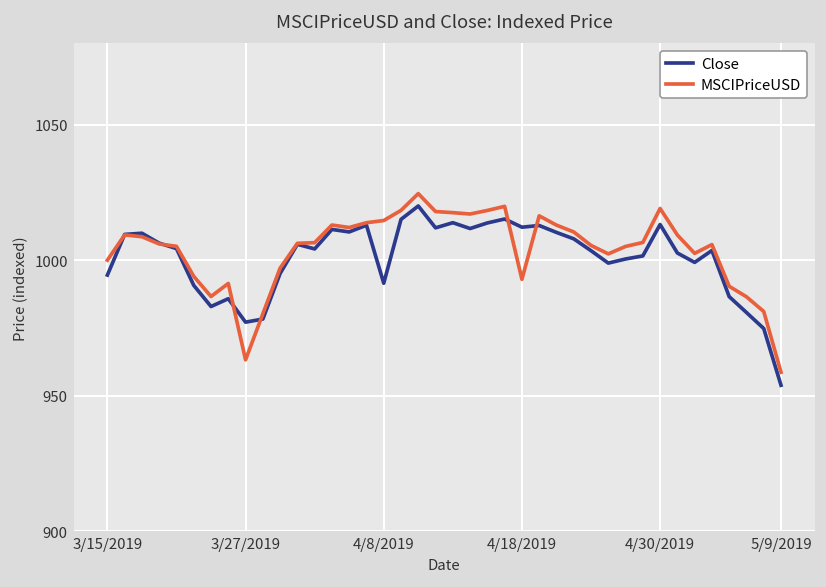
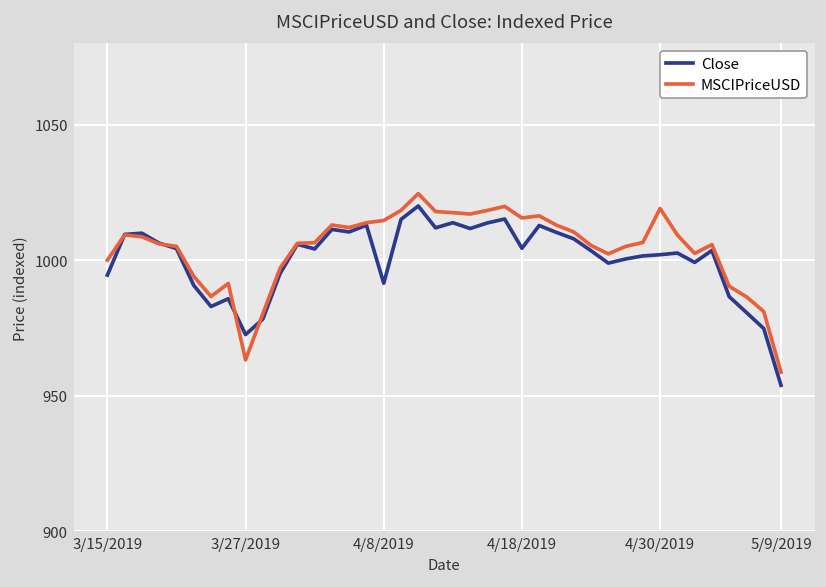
  {
    "Close": {
      "3/15/2019": 995,
-     "3/27/2019": 977,
+     "3/27/2019": 973,
      "4/8/2019": 991,
-     "4/18/2019": 1012,
-     "4/30/2019": 1013,
+     "4/18/2019": 1004,
+     "4/30/2019": 1002,
      "5/9/2019": 954
    },
    "MSCIPriceUSD": {
      "3/15/2019": 1000,
      "3/27/2019": 963,
      "4/8/2019": 1015,
-     "4/18/2019": 993,
+     "4/18/2019": 1016,
      "4/30/2019": 1019,
      "5/9/2019": 959
    }
  }
